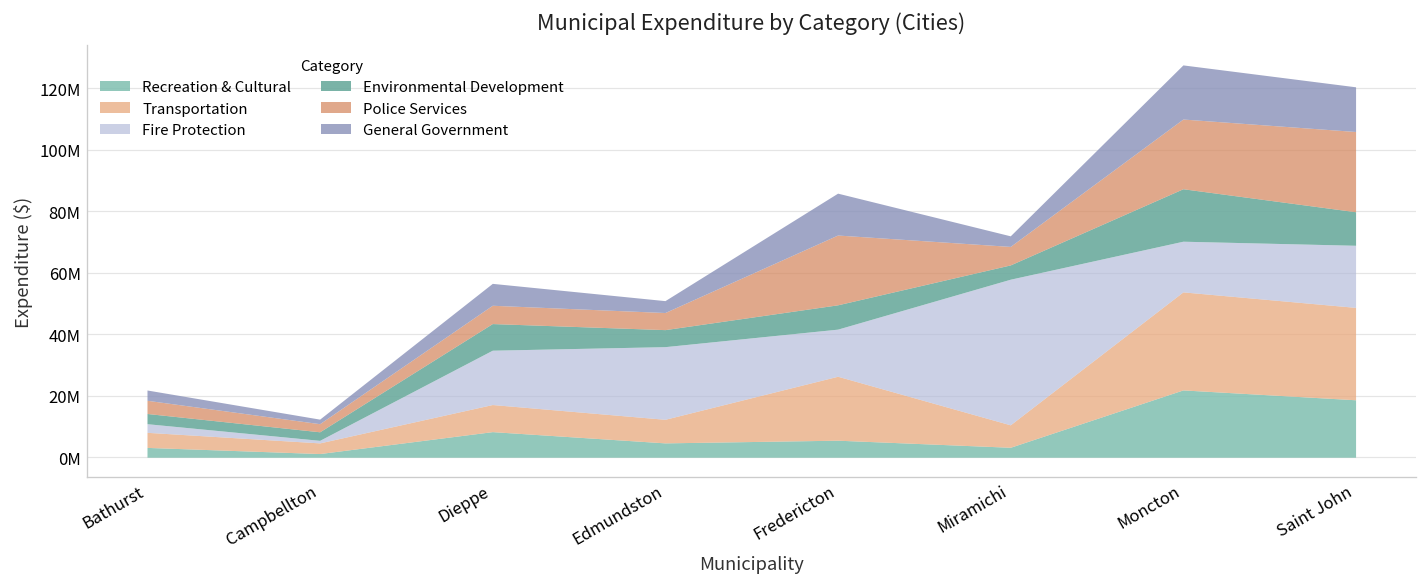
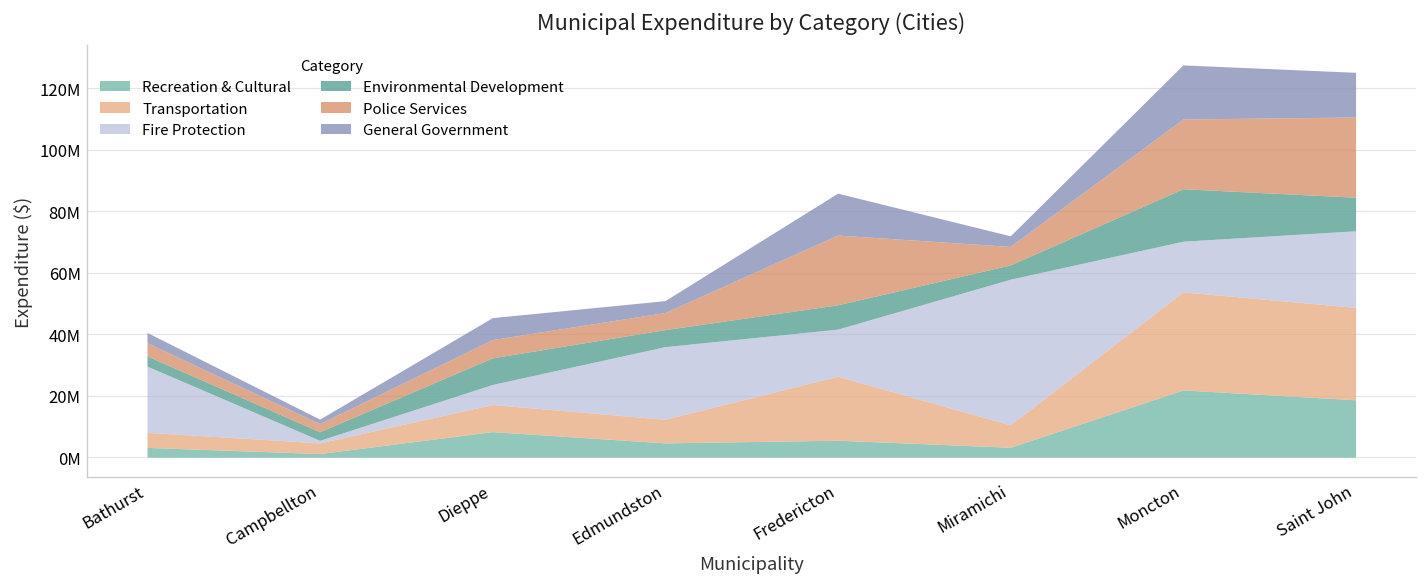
  {
    "Fire Protection": {
-     "Bathurst": 3000000,
-     "Dieppe": 18000000,
+     "Bathurst": 22000000,
+     "Dieppe": 7000000,
      "Edmundston": 24000000,
      "Fredericton": 15000000,
      "Miramichi": 47000000,
      "Moncton": 16000000,
-     "Saint John": 20000000
+     "Saint John": 25000000
    }
  }
